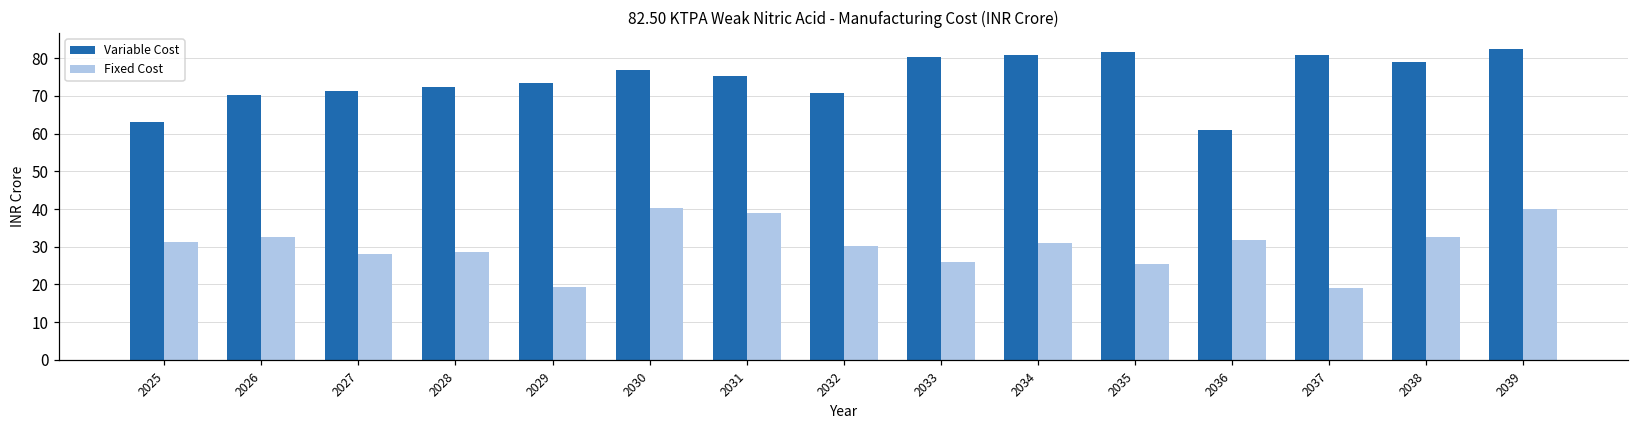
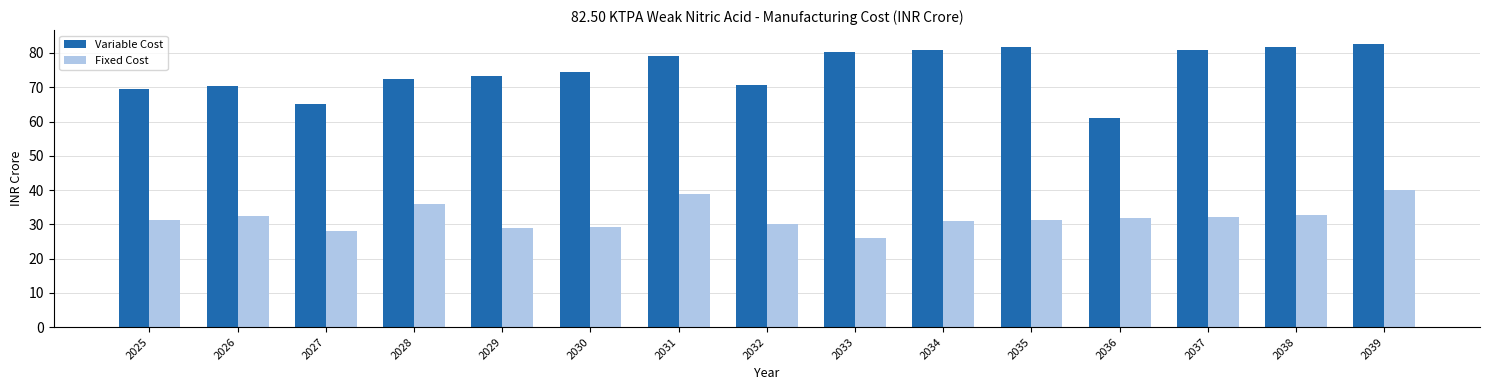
  {
    "Variable Cost": {
-     "2025": 63,
+     "2025": 69,
      "2026": 70,
-     "2027": 71,
+     "2027": 65,
      "2028": 72,
      "2029": 73,
-     "2030": 77,
-     "2031": 75,
+     "2030": 74,
+     "2031": 79,
      "2032": 71,
      "2033": 80,
      "2034": 81,
      "2035": 82,
      "2036": 61,
      "2037": 81,
-     "2038": 79,
+     "2038": 82,
      "2039": 83
    },
    "Fixed Cost": {
      "2025": 31,
      "2026": 32,
      "2027": 28,
-     "2028": 29,
-     "2029": 19,
-     "2030": 40,
+     "2028": 36,
+     "2029": 29,
+     "2030": 29,
      "2031": 39,
      "2032": 30,
      "2033": 26,
      "2034": 31,
-     "2035": 25,
+     "2035": 31,
      "2036": 32,
-     "2037": 19,
+     "2037": 32,
      "2038": 33,
      "2039": 40
    }
  }
